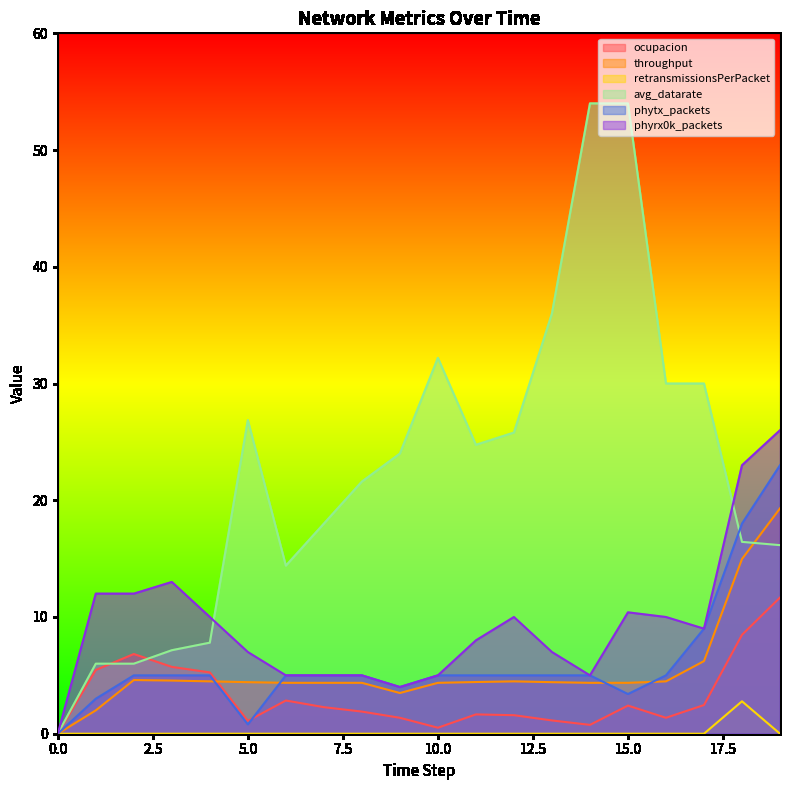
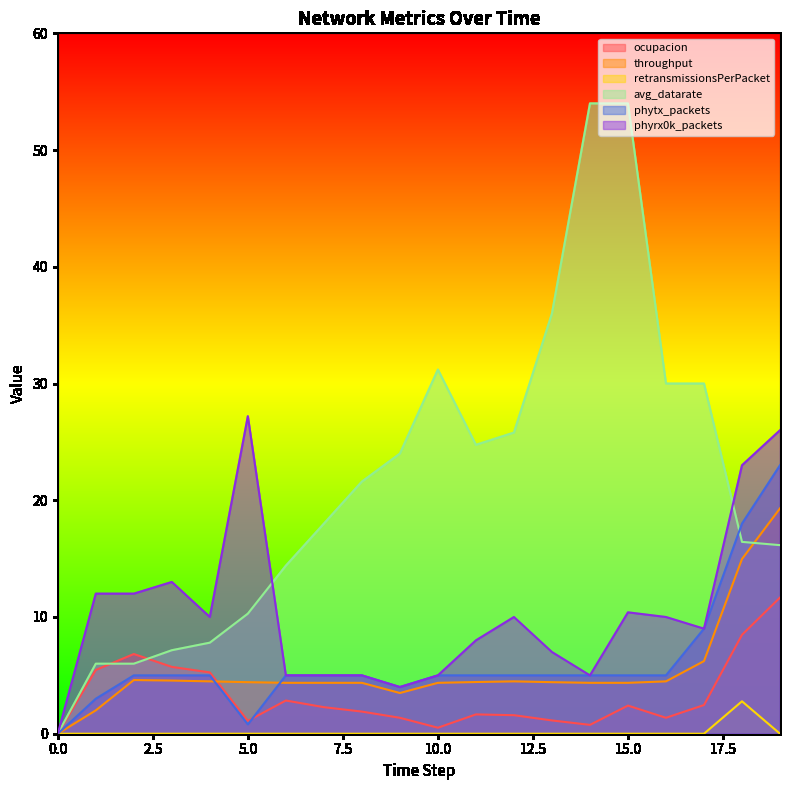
  {
    "ocupacion": {
      "5.0": 1.1,
      "10.0": 0.5,
      "15.0": 2.4
    },
    "avg_datarate": {
-     "5.0": 26.9,
-     "10.0": 32.2
+     "5.0": 10.3,
+     "10.0": 31.2
    },
    "phytx_packets": {
      "5.0": 0.8,
-     "15.0": 3.4
+     "15.0": 5.0
    },
    "phyrx0k_packets": {
-     "5.0": 7.0,
+     "5.0": 27.2,
      "15.0": 10.4
    }
  }
